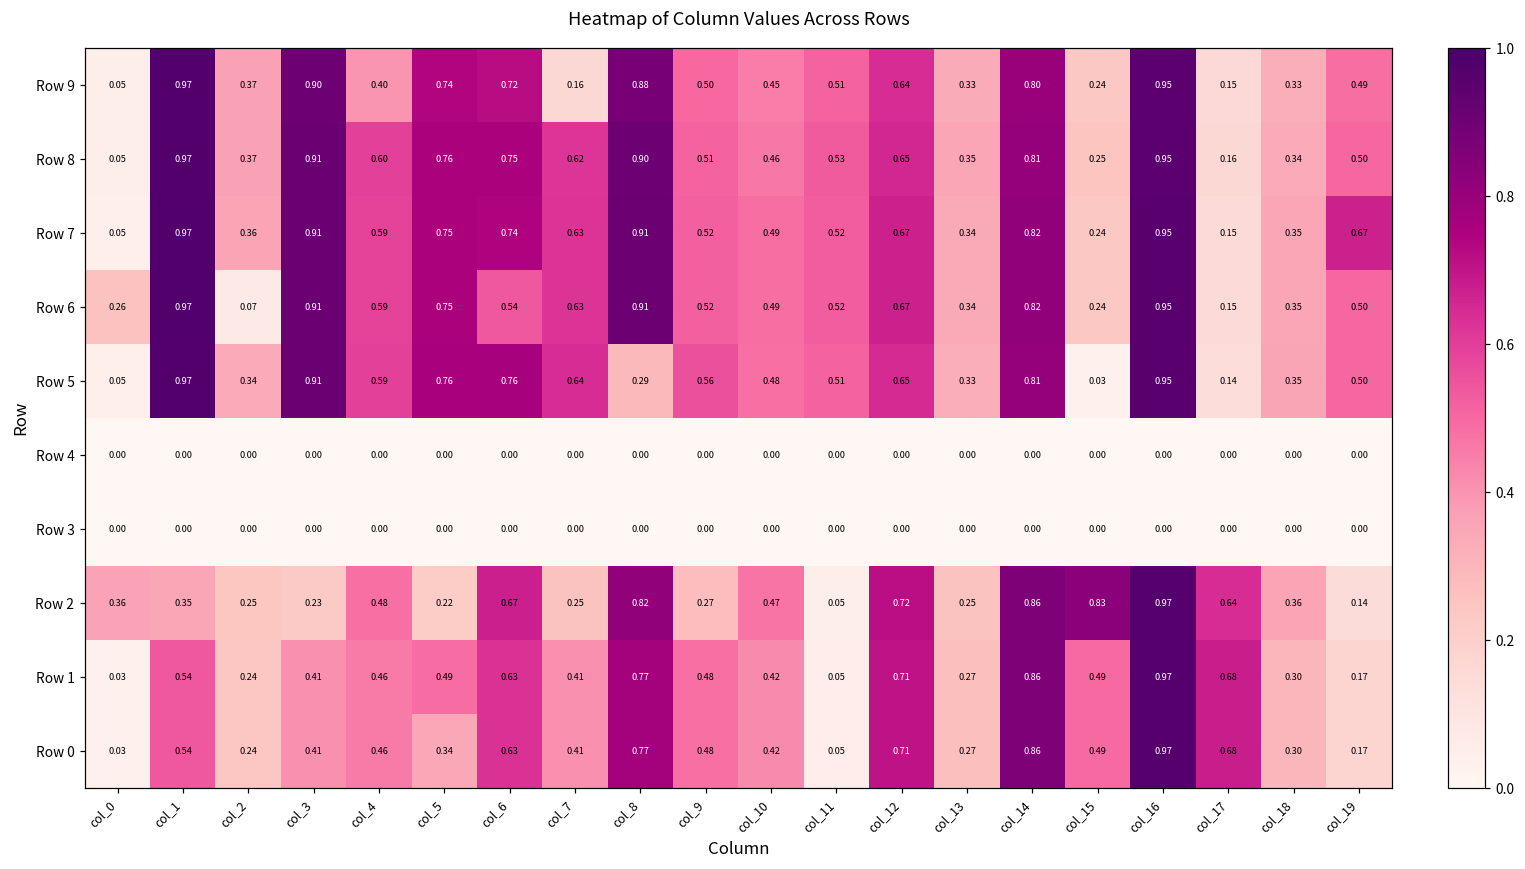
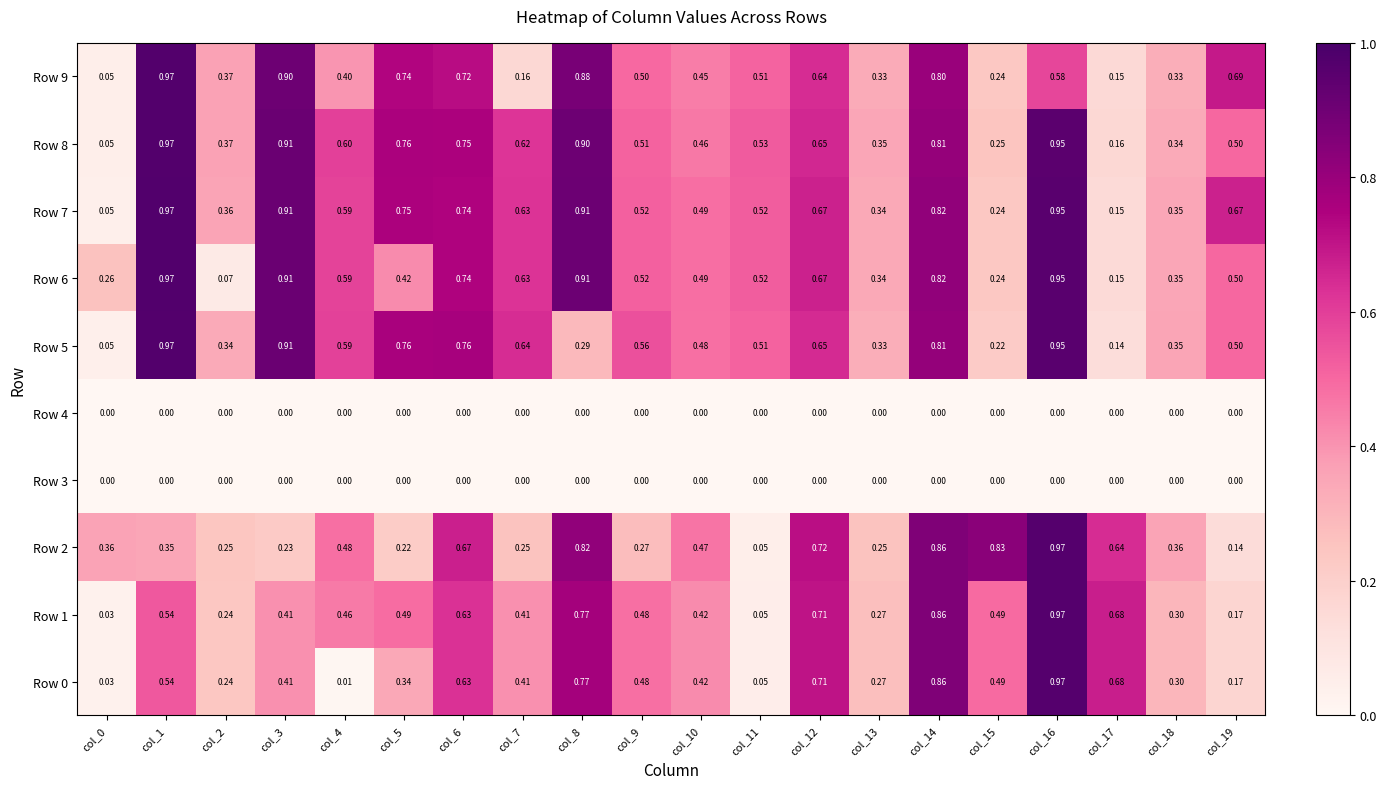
  {
    "Row 9": {
      "col_0": 0.05,
      "col_1": 0.97,
      "col_2": 0.37,
      "col_3": 0.90,
      "col_4": 0.40,
      "col_5": 0.74,
      "col_6": 0.72,
      "col_7": 0.16,
      "col_8": 0.88,
      "col_9": 0.50,
      "col_10": 0.45,
      "col_11": 0.51,
      "col_12": 0.64,
      "col_13": 0.33,
      "col_14": 0.80,
      "col_15": 0.24,
-     "col_16": 0.95,
+     "col_16": 0.58,
      "col_17": 0.15,
      "col_18": 0.33,
-     "col_19": 0.49
+     "col_19": 0.69
    },
    "Row 8": {
      "col_0": 0.05,
      "col_1": 0.97,
      "col_2": 0.37,
      "col_3": 0.91,
      "col_4": 0.60,
      "col_5": 0.76,
      "col_6": 0.75,
      "col_7": 0.62,
      "col_8": 0.90,
      "col_9": 0.51,
      "col_10": 0.46,
      "col_11": 0.53,
      "col_12": 0.65,
      "col_13": 0.35,
      "col_14": 0.81,
      "col_15": 0.25,
      "col_16": 0.95,
      "col_17": 0.16,
      "col_18": 0.34,
      "col_19": 0.50
    },
    "Row 7": {
      "col_0": 0.05,
      "col_1": 0.97,
      "col_2": 0.36,
      "col_3": 0.91,
      "col_4": 0.59,
      "col_5": 0.75,
      "col_6": 0.74,
      "col_7": 0.63,
      "col_8": 0.91,
      "col_9": 0.52,
      "col_10": 0.49,
      "col_11": 0.52,
      "col_12": 0.67,
      "col_13": 0.34,
      "col_14": 0.82,
      "col_15": 0.24,
      "col_16": 0.95,
      "col_17": 0.15,
      "col_18": 0.35,
      "col_19": 0.67
    },
    "Row 6": {
      "col_0": 0.26,
      "col_1": 0.97,
      "col_2": 0.07,
      "col_3": 0.91,
      "col_4": 0.59,
-     "col_5": 0.75,
-     "col_6": 0.54,
+     "col_5": 0.42,
+     "col_6": 0.74,
      "col_7": 0.63,
      "col_8": 0.91,
      "col_9": 0.52,
      "col_10": 0.49,
      "col_11": 0.52,
      "col_12": 0.67,
      "col_13": 0.34,
      "col_14": 0.82,
      "col_15": 0.24,
      "col_16": 0.95,
      "col_17": 0.15,
      "col_18": 0.35,
      "col_19": 0.50
    },
    "Row 5": {
      "col_0": 0.05,
      "col_1": 0.97,
      "col_2": 0.34,
      "col_3": 0.91,
      "col_4": 0.59,
      "col_5": 0.76,
      "col_6": 0.76,
      "col_7": 0.64,
      "col_8": 0.29,
      "col_9": 0.56,
      "col_10": 0.48,
      "col_11": 0.51,
      "col_12": 0.65,
      "col_13": 0.33,
      "col_14": 0.81,
-     "col_15": 0.03,
+     "col_15": 0.22,
      "col_16": 0.95,
      "col_17": 0.14,
      "col_18": 0.35,
      "col_19": 0.50
    },
    "Row 4": {
      "col_0": 0.00,
      "col_1": 0.00,
      "col_2": 0.00,
      "col_3": 0.00,
      "col_4": 0.00,
      "col_5": 0.00,
      "col_6": 0.00,
      "col_7": 0.00,
      "col_8": 0.00,
      "col_9": 0.00,
      "col_10": 0.00,
      "col_11": 0.00,
      "col_12": 0.00,
      "col_13": 0.00,
      "col_14": 0.00,
      "col_15": 0.00,
      "col_16": 0.00,
      "col_17": 0.00,
      "col_18": 0.00,
      "col_19": 0.00
    },
    "Row 3": {
      "col_0": 0.00,
      "col_1": 0.00,
      "col_2": 0.00,
      "col_3": 0.00,
      "col_4": 0.00,
      "col_5": 0.00,
      "col_6": 0.00,
      "col_7": 0.00,
      "col_8": 0.00,
      "col_9": 0.00,
      "col_10": 0.00,
      "col_11": 0.00,
      "col_12": 0.00,
      "col_13": 0.00,
      "col_14": 0.00,
      "col_15": 0.00,
      "col_16": 0.00,
      "col_17": 0.00,
      "col_18": 0.00,
      "col_19": 0.00
    },
    "Row 2": {
      "col_0": 0.36,
      "col_1": 0.35,
      "col_2": 0.25,
      "col_3": 0.23,
      "col_4": 0.48,
      "col_5": 0.22,
      "col_6": 0.67,
      "col_7": 0.25,
      "col_8": 0.82,
      "col_9": 0.27,
      "col_10": 0.47,
      "col_11": 0.05,
      "col_12": 0.72,
      "col_13": 0.25,
      "col_14": 0.86,
      "col_15": 0.83,
      "col_16": 0.97,
      "col_17": 0.64,
      "col_18": 0.36,
      "col_19": 0.14
    },
    "Row 1": {
      "col_0": 0.03,
      "col_1": 0.54,
      "col_2": 0.24,
      "col_3": 0.41,
      "col_4": 0.46,
      "col_5": 0.49,
      "col_6": 0.63,
      "col_7": 0.41,
      "col_8": 0.77,
      "col_9": 0.48,
      "col_10": 0.42,
      "col_11": 0.05,
      "col_12": 0.71,
      "col_13": 0.27,
      "col_14": 0.86,
      "col_15": 0.49,
      "col_16": 0.97,
      "col_17": 0.68,
      "col_18": 0.30,
      "col_19": 0.17
    },
    "Row 0": {
      "col_0": 0.03,
      "col_1": 0.54,
      "col_2": 0.24,
      "col_3": 0.41,
-     "col_4": 0.46,
+     "col_4": 0.01,
      "col_5": 0.34,
      "col_6": 0.63,
      "col_7": 0.41,
      "col_8": 0.77,
      "col_9": 0.48,
      "col_10": 0.42,
      "col_11": 0.05,
      "col_12": 0.71,
      "col_13": 0.27,
      "col_14": 0.86,
      "col_15": 0.49,
      "col_16": 0.97,
      "col_17": 0.68,
      "col_18": 0.30,
      "col_19": 0.17
    }
  }
